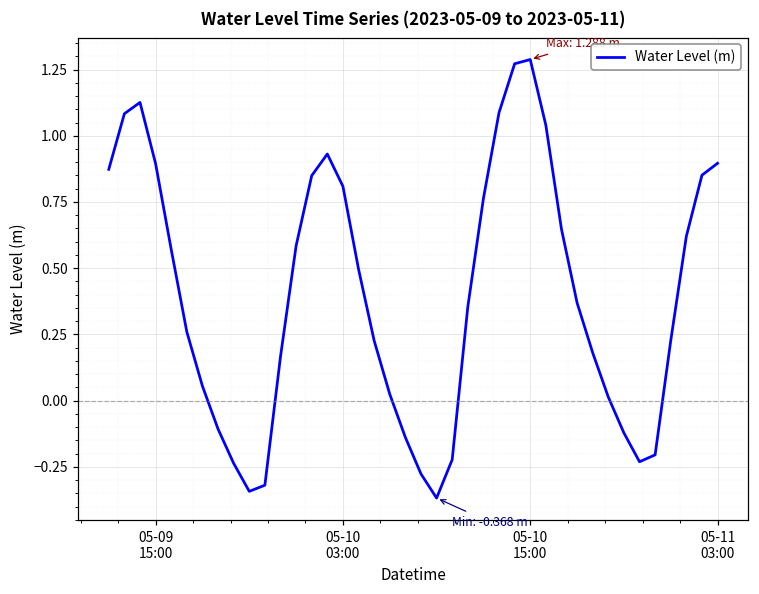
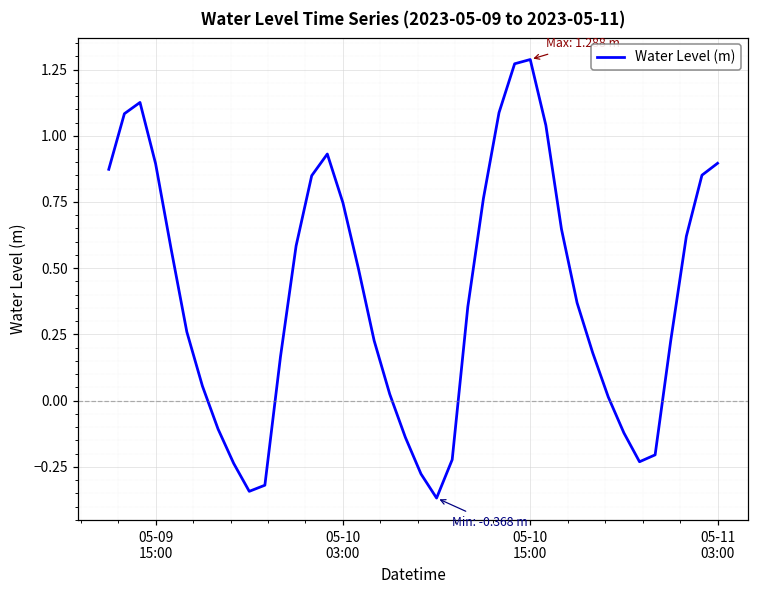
  {
    "05-09 15:00": 0.89,
-   "05-10 03:00": 0.81,
+   "05-10 03:00": 0.75,
    "05-11 03:00": 0.90
  }
